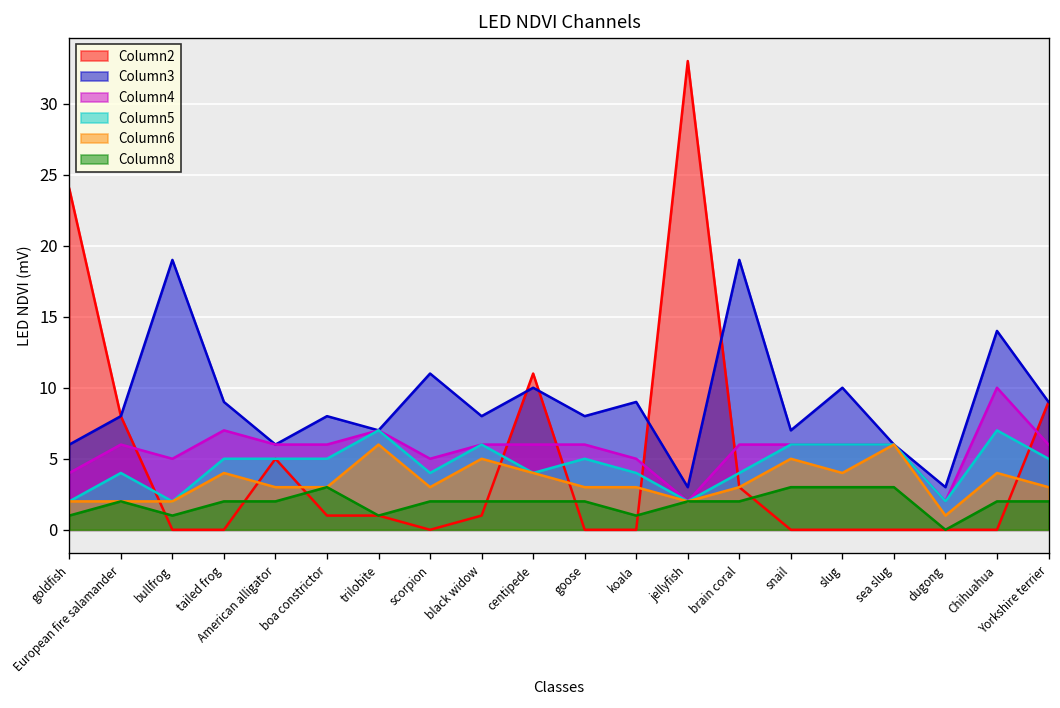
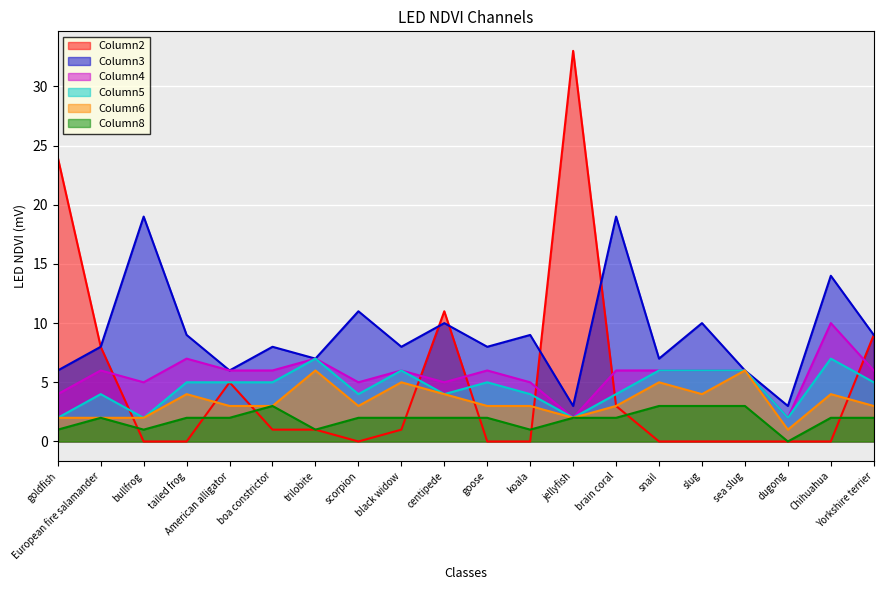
  {
    "Column2": {
      "goldfish": 24,
      "bullfrog": 0,
      "tailed frog": 0,
      "boa constrictor": 1,
      "scorpion": 0,
      "black widow": 1,
      "centipede": 11,
      "goose": 0,
      "koala": 0,
      "jellyfish": 33,
      "snail": 0,
      "slug": 0,
      "sea slug": 0,
      "Chihuahua": 0
    },
    "Column3": {
      "goldfish": 6,
      "bullfrog": 19,
      "tailed frog": 9,
      "boa constrictor": 8,
      "scorpion": 11,
      "black widow": 8,
      "centipede": 10,
      "goose": 8,
      "koala": 9,
      "jellyfish": 3,
      "brain coral": 19,
      "snail": 7,
      "slug": 10,
      "dugong": 3,
      "Chihuahua": 14
    },
    "Column4": {
      "goldfish": 4,
      "European fire salamander": 6,
      "bullfrog": 5,
      "tailed frog": 7,
      "boa constrictor": 6,
      "scorpion": 5,
-     "centipede": 6,
+     "centipede": 5,
      "goose": 6,
      "koala": 5,
      "brain coral": 6,
      "Chihuahua": 10,
      "Yorkshire terrier": 6
    },
    "Column5": {
      "European fire salamander": 4,
      "tailed frog": 5,
      "boa constrictor": 5,
      "scorpion": 4,
      "goose": 5,
      "koala": 4,
      "brain coral": 4,
      "Chihuahua": 7,
      "Yorkshire terrier": 5
    },
    "Column6": {
      "tailed frog": 4,
      "American alligator": 3,
      "trilobite": 6,
      "scorpion": 3,
      "black widow": 5,
      "goose": 3,
      "koala": 3,
      "snail": 5,
      "slug": 4,
      "dugong": 1,
      "Chihuahua": 4,
      "Yorkshire terrier": 3
    },
    "Column8": {
      "goldfish": 1,
      "bullfrog": 1,
      "tailed frog": 2,
      "American alligator": 2,
      "scorpion": 2,
      "black widow": 2,
      "centipede": 2,
      "goose": 2,
      "koala": 1,
      "brain coral": 2,
      "snail": 3,
      "slug": 3,
      "sea slug": 3,
      "Chihuahua": 2,
      "Yorkshire terrier": 2
    }
  }
